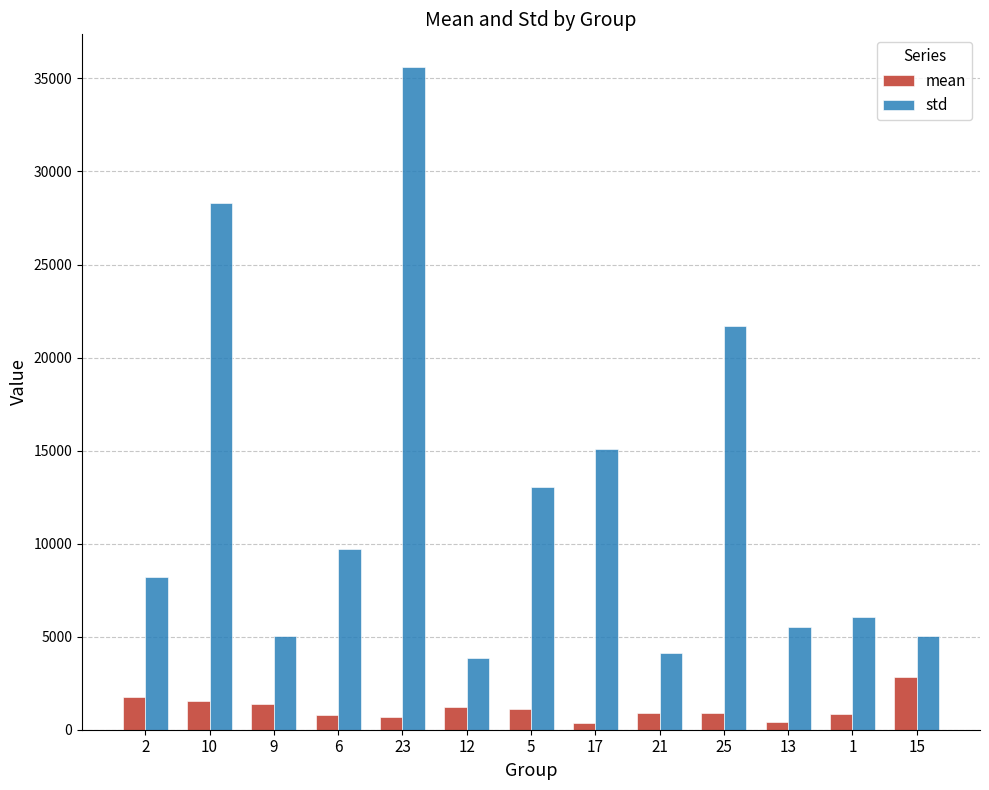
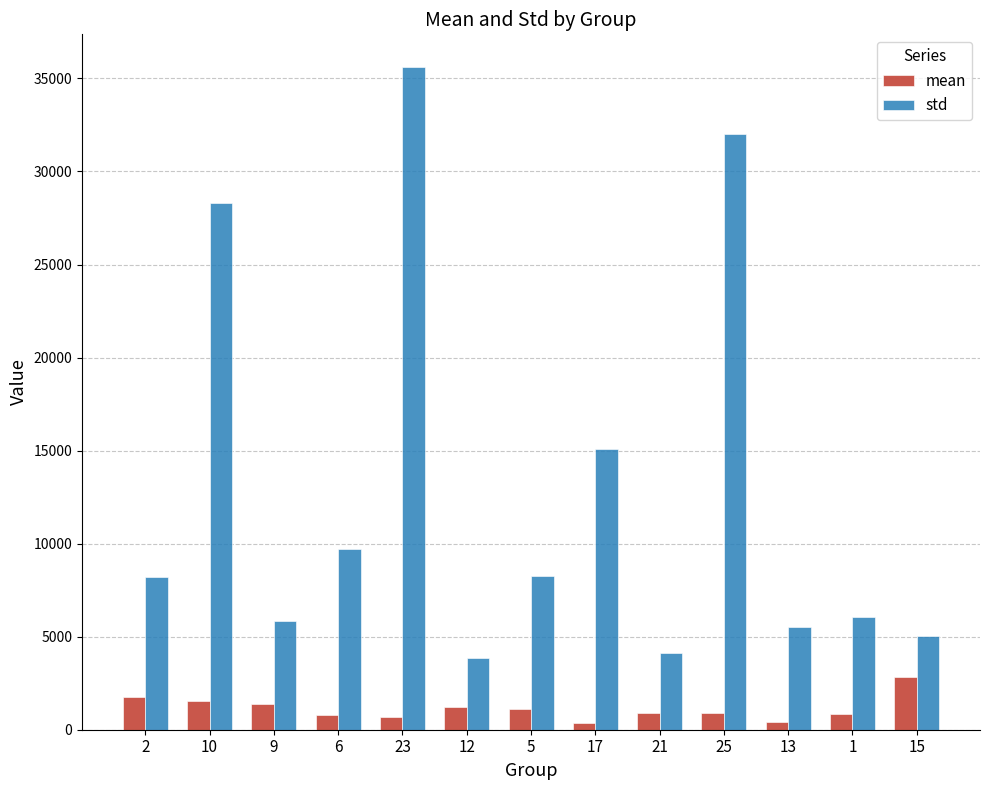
  {
    "mean": {
      "2": 1700,
      "10": 1500,
      "9": 1400,
      "6": 800,
      "23": 700,
      "12": 1200,
      "5": 1100,
      "17": 300,
      "21": 900,
      "25": 900,
      "13": 400,
      "1": 800,
      "15": 2900
    },
    "std": {
      "2": 8200,
      "10": 28300,
-     "9": 5000,
+     "9": 5800,
      "6": 9700,
      "23": 35600,
      "12": 3900,
-     "5": 13000,
+     "5": 8300,
      "17": 15100,
      "21": 4100,
-     "25": 21700,
+     "25": 32000,
      "13": 5500,
      "1": 6100,
      "15": 5000
    }
  }
